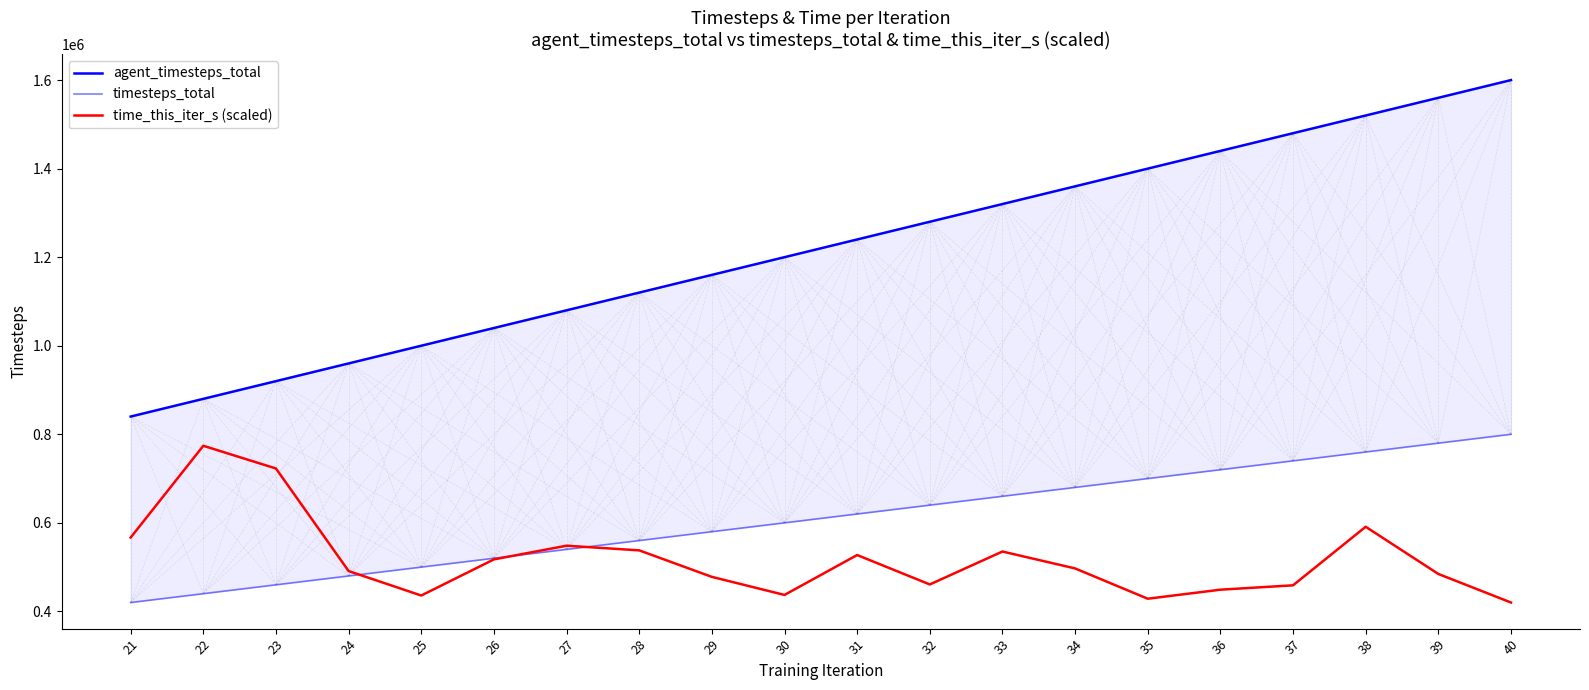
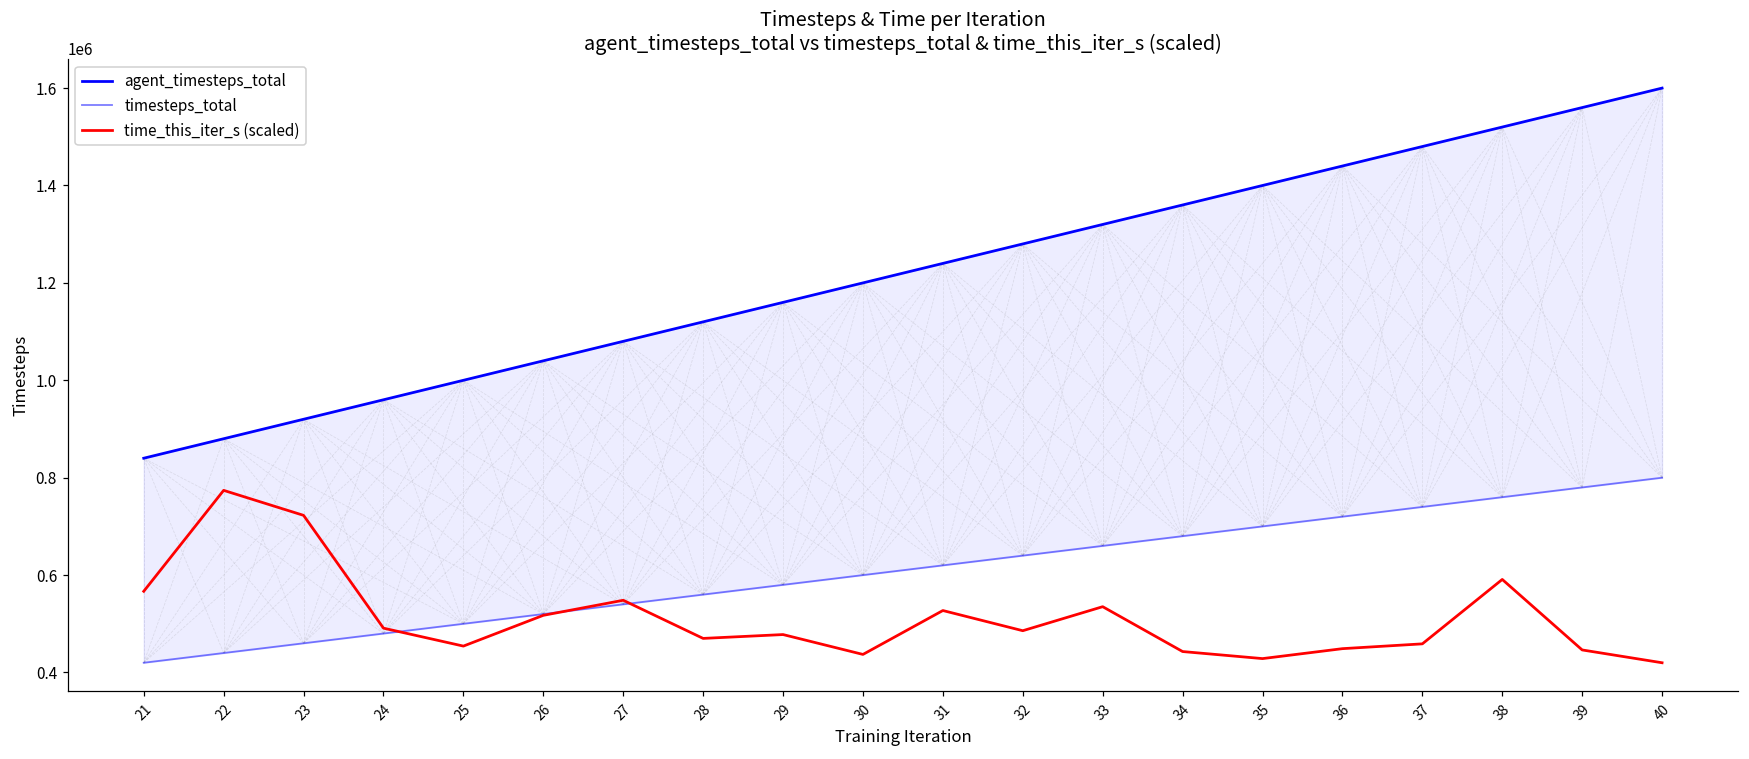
  {
    "time_this_iter_s (scaled)": {
      "21": 570000,
      "22": 770000,
      "23": 720000,
      "24": 490000,
-     "25": 440000,
+     "25": 450000,
      "27": 550000,
-     "28": 540000,
+     "28": 470000,
      "29": 480000,
      "30": 440000,
      "31": 530000,
-     "32": 460000,
+     "32": 490000,
      "33": 540000,
-     "34": 500000,
+     "34": 440000,
      "35": 430000,
      "36": 450000,
      "37": 460000,
      "38": 590000,
-     "39": 480000,
+     "39": 450000,
      "40": 420000
    }
  }
